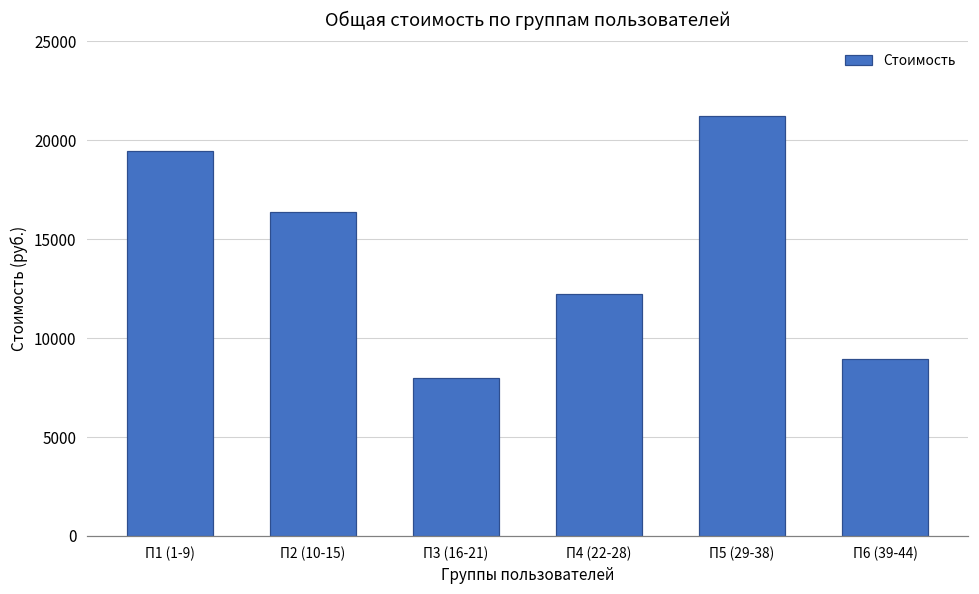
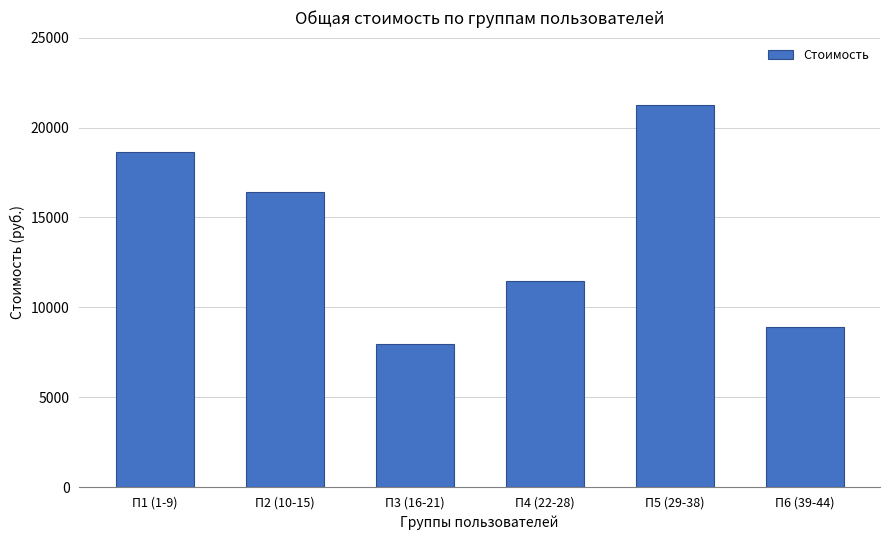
  {
-   "П1 (1-9)": 19400,
+   "П1 (1-9)": 18700,
    "П2 (10-15)": 16400,
    "П3 (16-21)": 8000,
-   "П4 (22-28)": 12200,
+   "П4 (22-28)": 11500,
    "П5 (29-38)": 21200,
    "П6 (39-44)": 8900
  }
